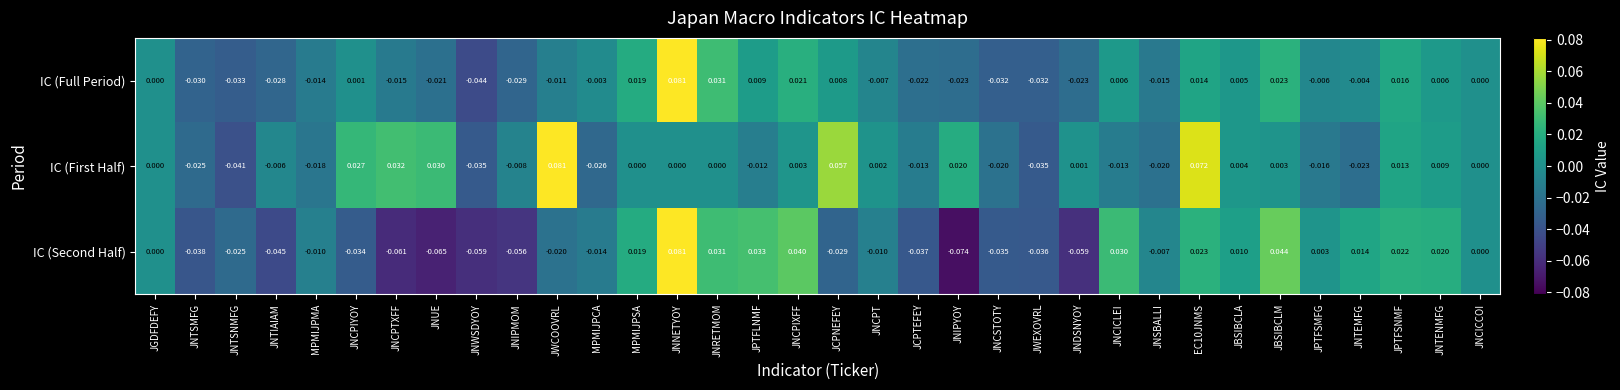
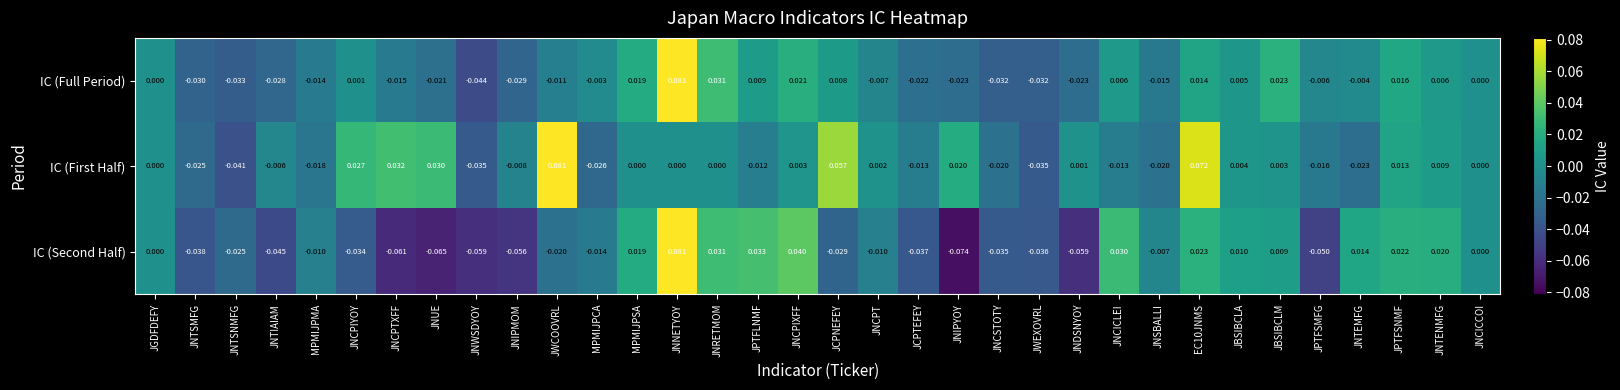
  {
    "IC (Full Period)": {
      "JGDFDEFY": 0.000,
      "JNTSMFG": -0.030,
      "JNTSNMFG": -0.033,
      "JNTIAIAM": -0.028,
      "MPMIJPMA": -0.014,
      "JNCPIYOY": 0.001,
      "JNCPTXFF": -0.015,
      "JNUE": -0.021,
      "JNWSDYOY": -0.044,
      "JNIPMOM": -0.029,
      "JWCOOVRL": -0.011,
      "MPMIJPCA": -0.003,
      "MPMIJPSA": 0.019,
      "JNNETYOY": 0.081,
      "JNRETMOM": 0.031,
      "JPTFLNMF": 0.009,
      "JNCPIXFF": 0.021,
      "JCPNEFEY": 0.008,
      "JNCPT": -0.007,
      "JCPTEFEY": -0.022,
      "JNIPYOY": -0.023,
      "JNCSTOTY": -0.032,
      "JWEXOVRL": -0.032,
      "JNDSNYOY": -0.023,
      "JNCICLEI": 0.006,
      "JNSBALLI": -0.015,
      "EC10JNMS": 0.014,
      "JBSIBCLA": 0.005,
      "JBSIBCLM": 0.023,
      "JPTFSMFG": -0.006,
      "JNTEMFG": -0.004,
      "JPTFSNMF": 0.016,
      "JNTENMFG": 0.006,
      "JNCICCOI": 0.000
    },
    "IC (First Half)": {
      "JGDFDEFY": 0.000,
      "JNTSMFG": -0.025,
      "JNTSNMFG": -0.041,
      "JNTIAIAM": -0.006,
      "MPMIJPMA": -0.018,
      "JNCPIYOY": 0.027,
      "JNCPTXFF": 0.032,
      "JNUE": 0.030,
      "JNWSDYOY": -0.035,
      "JNIPMOM": -0.008,
      "JWCOOVRL": 0.081,
      "MPMIJPCA": -0.026,
      "MPMIJPSA": 0.000,
      "JNNETYOY": 0.000,
      "JNRETMOM": 0.000,
      "JPTFLNMF": -0.012,
      "JNCPIXFF": 0.003,
      "JCPNEFEY": 0.057,
      "JNCPT": 0.002,
      "JCPTEFEY": -0.013,
      "JNIPYOY": 0.020,
      "JNCSTOTY": -0.020,
      "JWEXOVRL": -0.035,
      "JNDSNYOY": 0.001,
      "JNCICLEI": -0.013,
      "JNSBALLI": -0.020,
      "EC10JNMS": 0.072,
      "JBSIBCLA": 0.004,
      "JBSIBCLM": 0.003,
      "JPTFSMFG": -0.016,
      "JNTEMFG": -0.023,
      "JPTFSNMF": 0.013,
      "JNTENMFG": 0.009,
      "JNCICCOI": 0.000
    },
    "IC (Second Half)": {
      "JGDFDEFY": 0.000,
      "JNTSMFG": -0.038,
      "JNTSNMFG": -0.025,
      "JNTIAIAM": -0.045,
      "MPMIJPMA": -0.010,
      "JNCPIYOY": -0.034,
      "JNCPTXFF": -0.061,
      "JNUE": -0.065,
      "JNWSDYOY": -0.059,
      "JNIPMOM": -0.056,
      "JWCOOVRL": -0.020,
      "MPMIJPCA": -0.014,
      "MPMIJPSA": 0.019,
      "JNNETYOY": 0.081,
      "JNRETMOM": 0.031,
      "JPTFLNMF": 0.033,
      "JNCPIXFF": 0.040,
      "JCPNEFEY": -0.029,
      "JNCPT": -0.010,
      "JCPTEFEY": -0.037,
      "JNIPYOY": -0.074,
      "JNCSTOTY": -0.035,
      "JWEXOVRL": -0.036,
      "JNDSNYOY": -0.059,
      "JNCICLEI": 0.030,
      "JNSBALLI": -0.007,
      "EC10JNMS": 0.023,
      "JBSIBCLA": 0.010,
-     "JBSIBCLM": 0.044,
-     "JPTFSMFG": 0.003,
+     "JBSIBCLM": 0.009,
+     "JPTFSMFG": -0.050,
      "JNTEMFG": 0.014,
      "JPTFSNMF": 0.022,
      "JNTENMFG": 0.020,
      "JNCICCOI": 0.000
    }
  }
